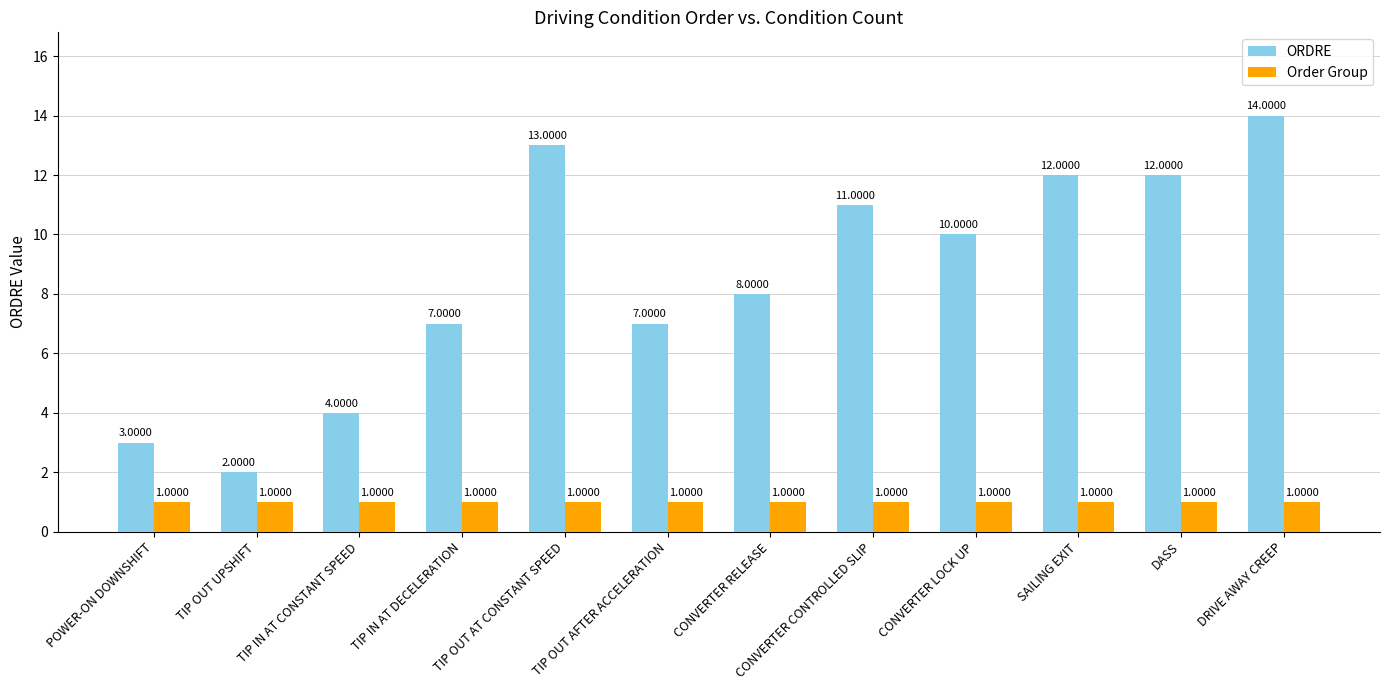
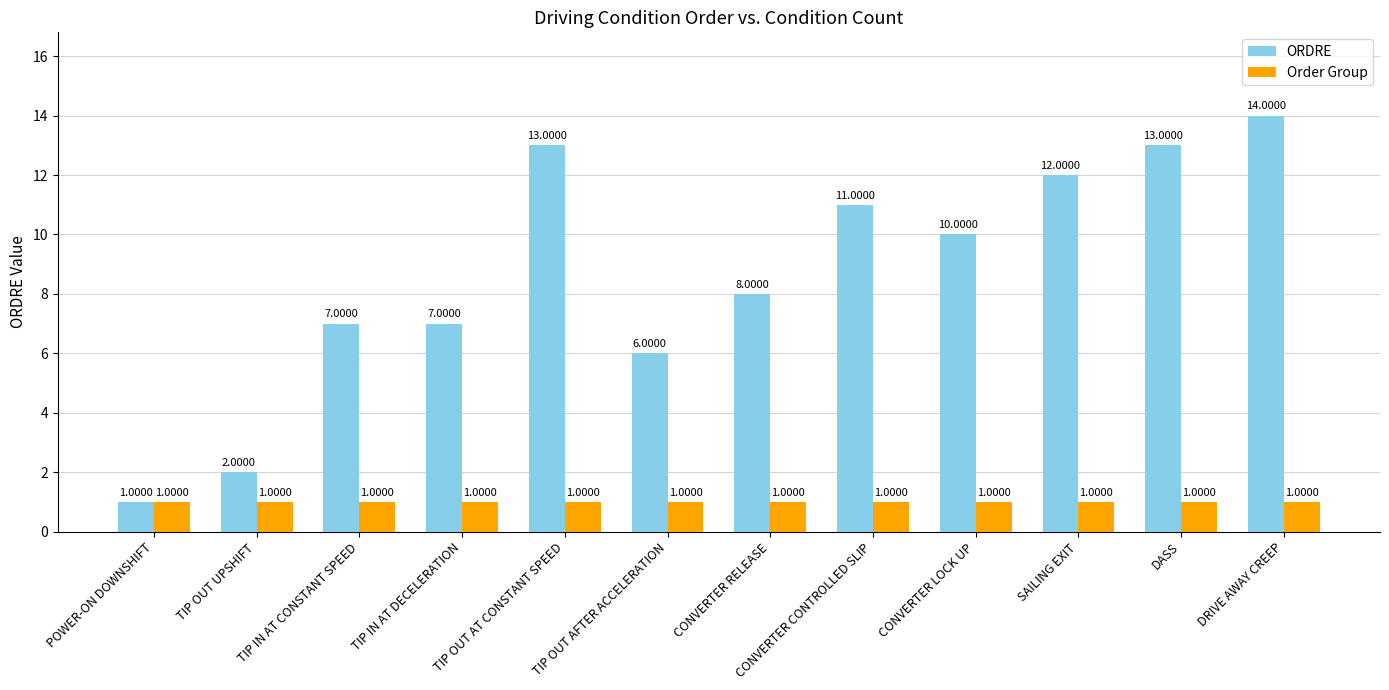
  {
    "ORDRE": {
-     "POWER-ON DOWNSHIFT": 3.0000,
+     "POWER-ON DOWNSHIFT": 1.0000,
      "TIP OUT UPSHIFT": 2.0000,
-     "TIP IN AT CONSTANT SPEED": 4.0000,
+     "TIP IN AT CONSTANT SPEED": 7.0000,
      "TIP IN AT DECELERATION": 7.0000,
      "TIP OUT AT CONSTANT SPEED": 13.0000,
-     "TIP OUT AFTER ACCELERATION": 7.0000,
+     "TIP OUT AFTER ACCELERATION": 6.0000,
      "CONVERTER RELEASE": 8.0000,
      "CONVERTER CONTROLLED SLIP": 11.0000,
      "CONVERTER LOCK UP": 10.0000,
      "SAILING EXIT": 12.0000,
-     "DASS": 12.0000,
+     "DASS": 13.0000,
      "DRIVE AWAY CREEP": 14.0000
    },
    "Order Group": {
      "POWER-ON DOWNSHIFT": 1.0000,
      "TIP OUT UPSHIFT": 1.0000,
      "TIP IN AT CONSTANT SPEED": 1.0000,
      "TIP IN AT DECELERATION": 1.0000,
      "TIP OUT AT CONSTANT SPEED": 1.0000,
      "TIP OUT AFTER ACCELERATION": 1.0000,
      "CONVERTER RELEASE": 1.0000,
      "CONVERTER CONTROLLED SLIP": 1.0000,
      "CONVERTER LOCK UP": 1.0000,
      "SAILING EXIT": 1.0000,
      "DASS": 1.0000,
      "DRIVE AWAY CREEP": 1.0000
    }
  }
